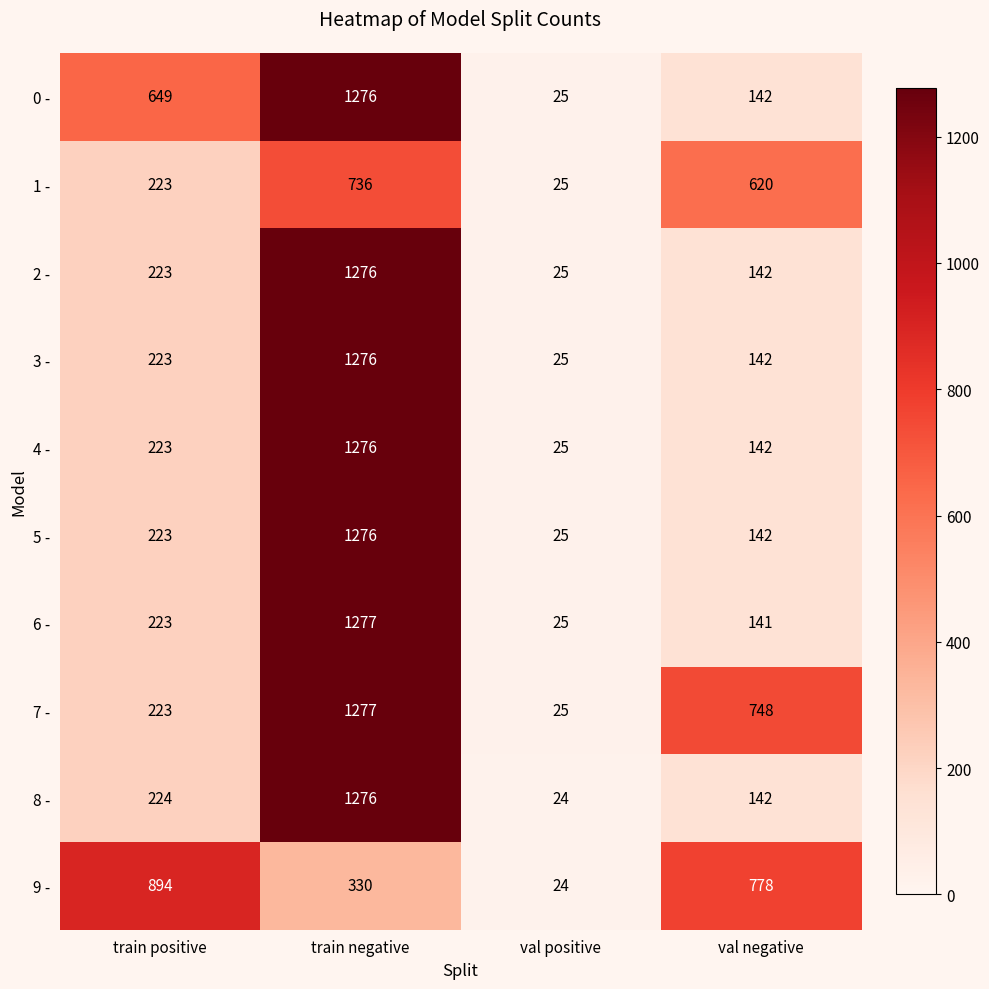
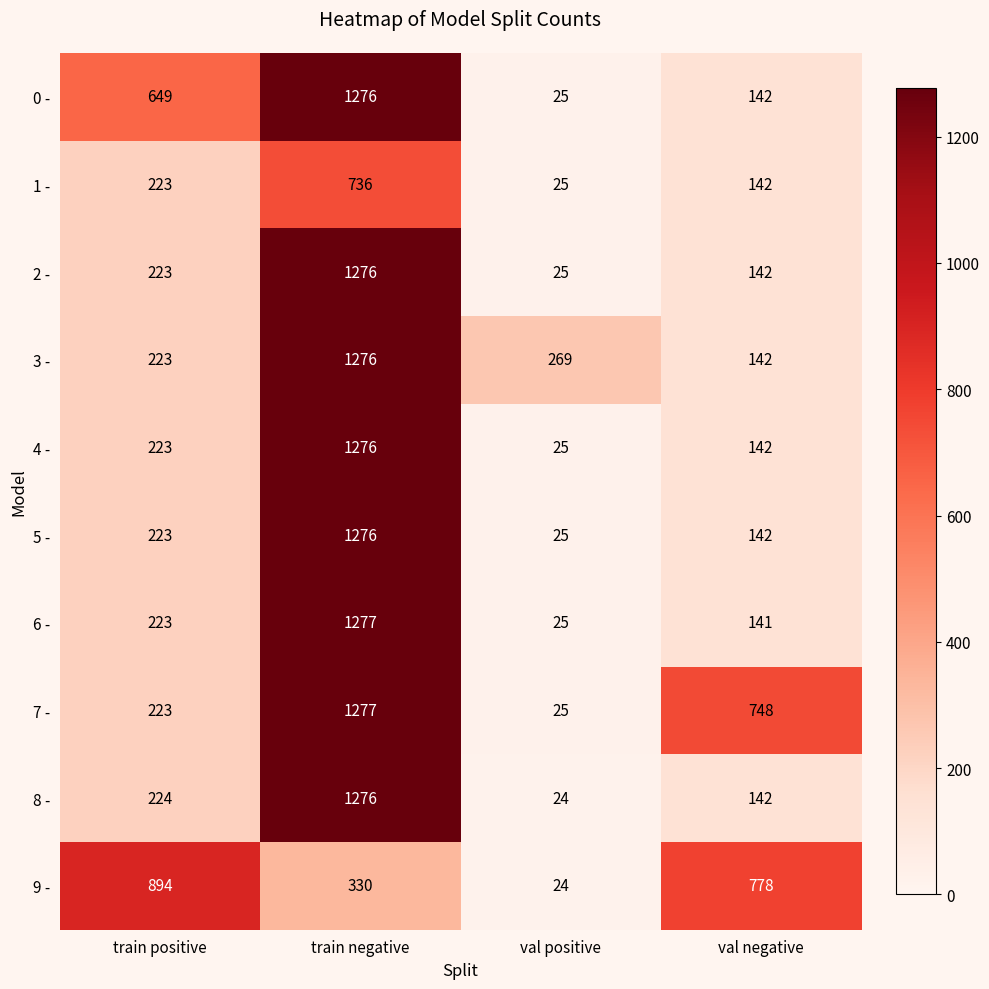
  {
    "0 -": {
      "train positive": 649,
      "train negative": 1276,
      "val positive": 25,
      "val negative": 142
    },
    "1 -": {
      "train positive": 223,
      "train negative": 736,
      "val positive": 25,
-     "val negative": 620
+     "val negative": 142
    },
    "2 -": {
      "train positive": 223,
      "train negative": 1276,
      "val positive": 25,
      "val negative": 142
    },
    "3 -": {
      "train positive": 223,
      "train negative": 1276,
-     "val positive": 25,
+     "val positive": 269,
      "val negative": 142
    },
    "4 -": {
      "train positive": 223,
      "train negative": 1276,
      "val positive": 25,
      "val negative": 142
    },
    "5 -": {
      "train positive": 223,
      "train negative": 1276,
      "val positive": 25,
      "val negative": 142
    },
    "6 -": {
      "train positive": 223,
      "train negative": 1277,
      "val positive": 25,
      "val negative": 141
    },
    "7 -": {
      "train positive": 223,
      "train negative": 1277,
      "val positive": 25,
      "val negative": 748
    },
    "8 -": {
      "train positive": 224,
      "train negative": 1276,
      "val positive": 24,
      "val negative": 142
    },
    "9 -": {
      "train positive": 894,
      "train negative": 330,
      "val positive": 24,
      "val negative": 778
    }
  }
